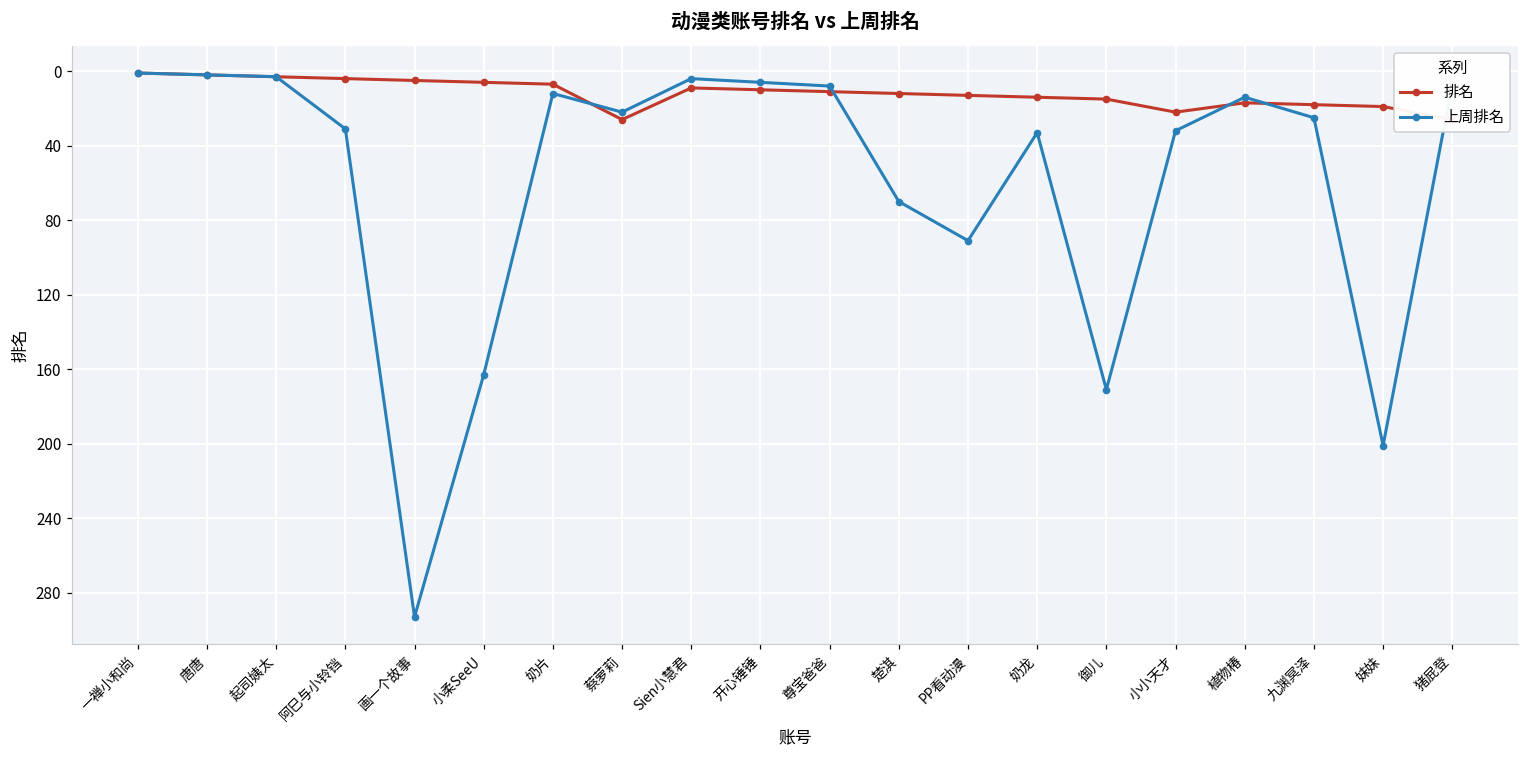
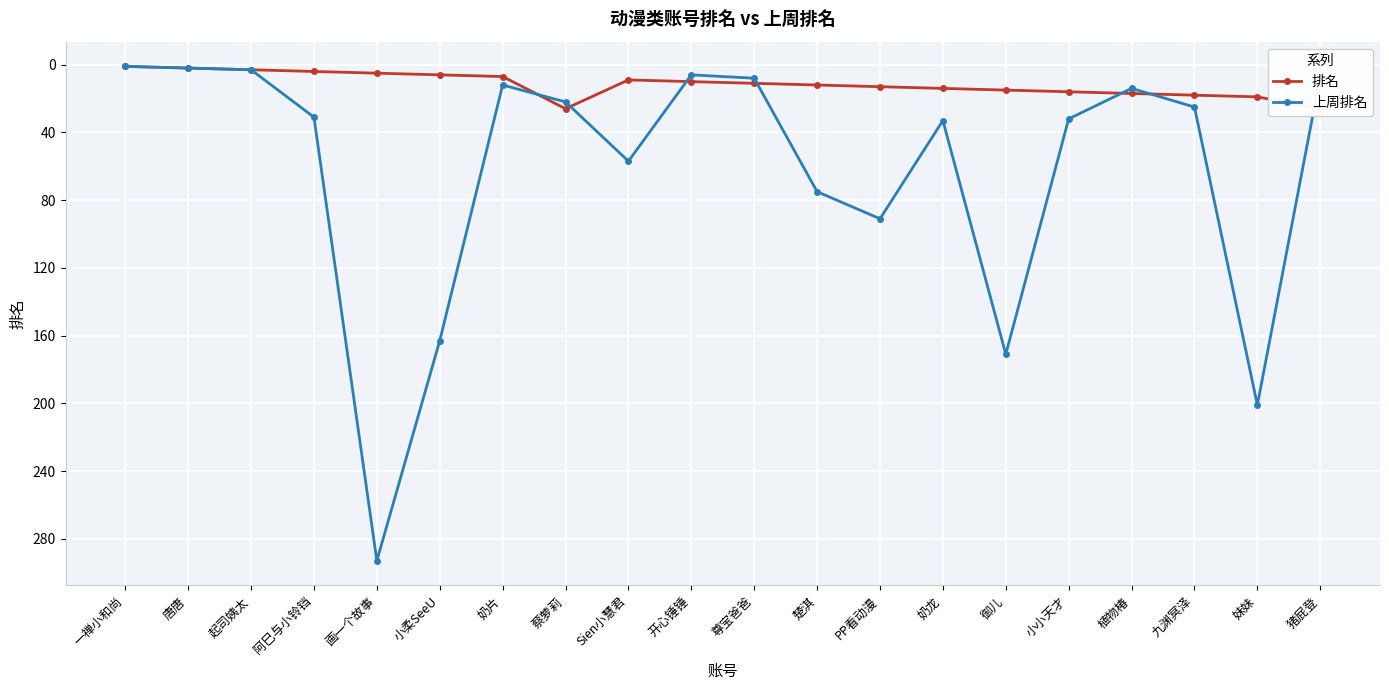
  {
    "排名": {
      "阿巳与小铃铛": 4,
      "画一个故事": 5,
      "小柔SeeU": 6,
      "奶片": 7,
      "蔡萝莉": 26,
      "Sien小慧君": 9,
      "开心锤锤": 10,
      "尊宝爸爸": 11,
      "楚淇": 12,
      "PP看动漫": 13,
      "奶龙": 14,
      "御儿": 15,
-     "小小天才": 22,
+     "小小天才": 16,
      "植物椿": 17,
      "九渊冥泽": 18,
      "妹妹": 19
    },
    "上周排名": {
      "阿巳与小铃铛": 31,
      "画一个故事": 293,
      "小柔SeeU": 163,
      "奶片": 12,
      "蔡萝莉": 22,
-     "Sien小慧君": 4,
+     "Sien小慧君": 57,
      "开心锤锤": 6,
      "尊宝爸爸": 8,
-     "楚淇": 70,
+     "楚淇": 75,
      "PP看动漫": 91,
      "奶龙": 33,
      "御儿": 171,
      "小小天才": 32,
      "植物椿": 14,
      "九渊冥泽": 25,
      "妹妹": 201
    }
  }
